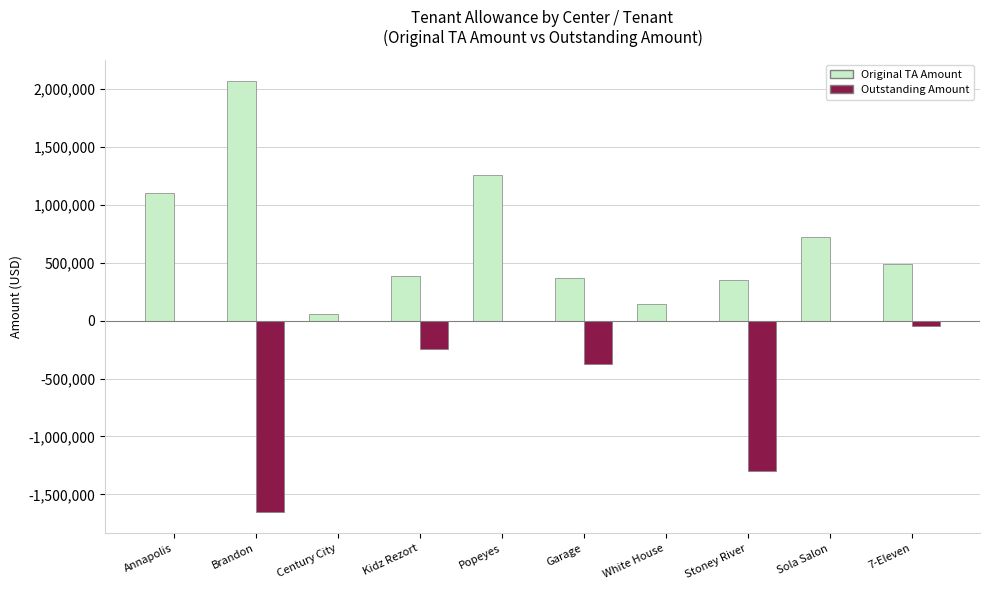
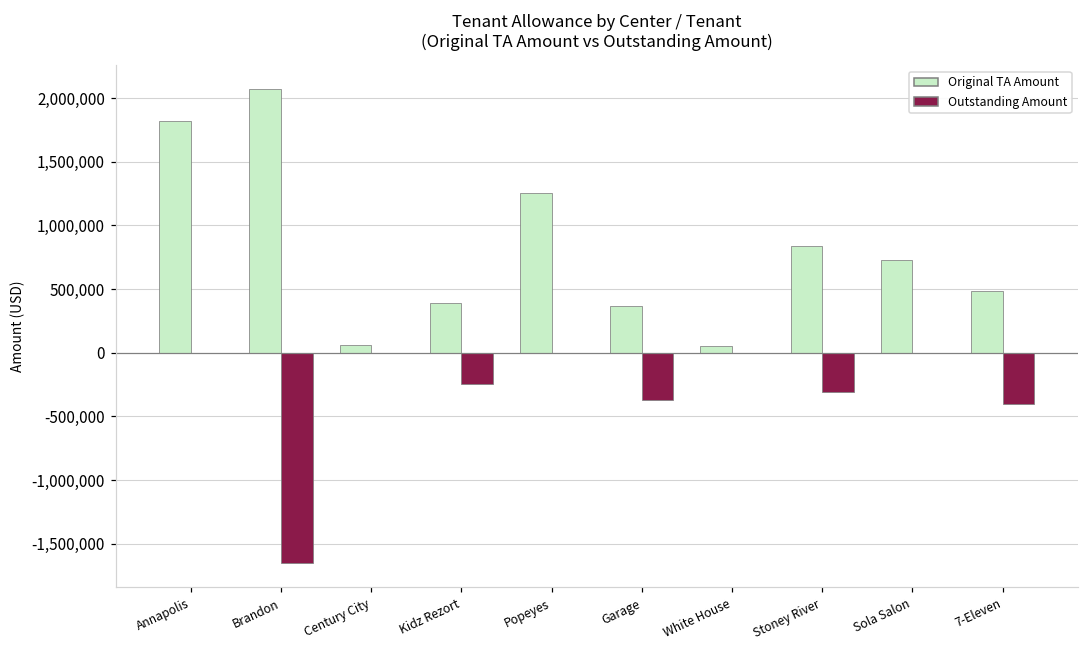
  {
    "Original TA Amount": {
-     "Annapolis": "1,100,000",
+     "Annapolis": "1,820,000",
      "Brandon": "2,070,000",
      "Century City": "60,000",
      "Kidz Rezort": "390,000",
      "Popeyes": "1,260,000",
      "Garage": "370,000",
-     "White House": "140,000",
-     "Stoney River": "350,000",
+     "White House": "50,000",
+     "Stoney River": "840,000",
      "Sola Salon": "730,000",
      "7-Eleven": "490,000"
    },
    "Outstanding Amount": {
      "Annapolis": "0",
      "Brandon": "-1,650,000",
      "Century City": "0",
      "Kidz Rezort": "-240,000",
      "Popeyes": "0",
      "Garage": "-370,000",
      "White House": "0",
-     "Stoney River": "-1,300,000",
+     "Stoney River": "-310,000",
      "Sola Salon": "0",
-     "7-Eleven": "-50,000"
+     "7-Eleven": "-410,000"
    }
  }
